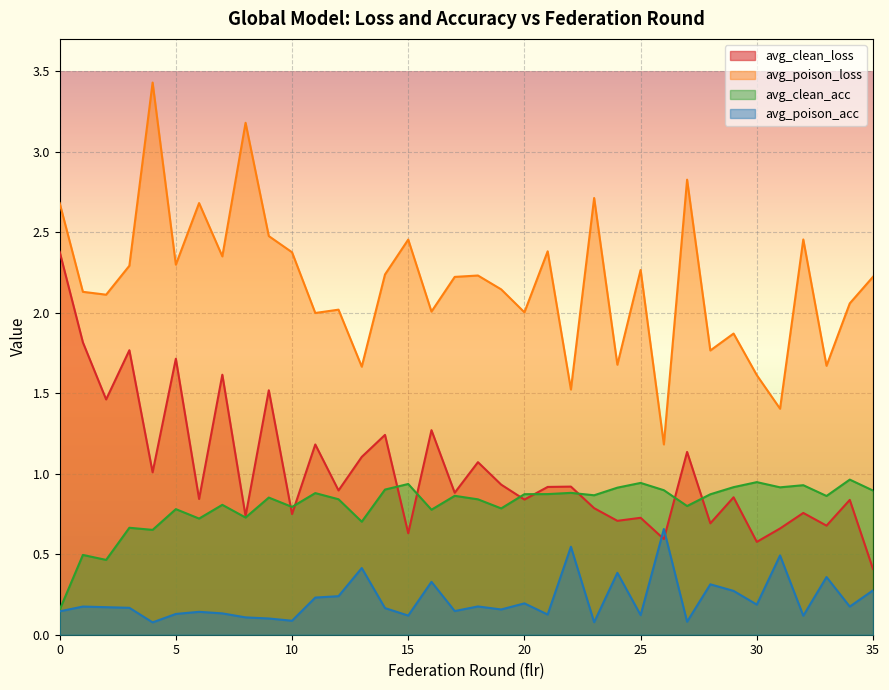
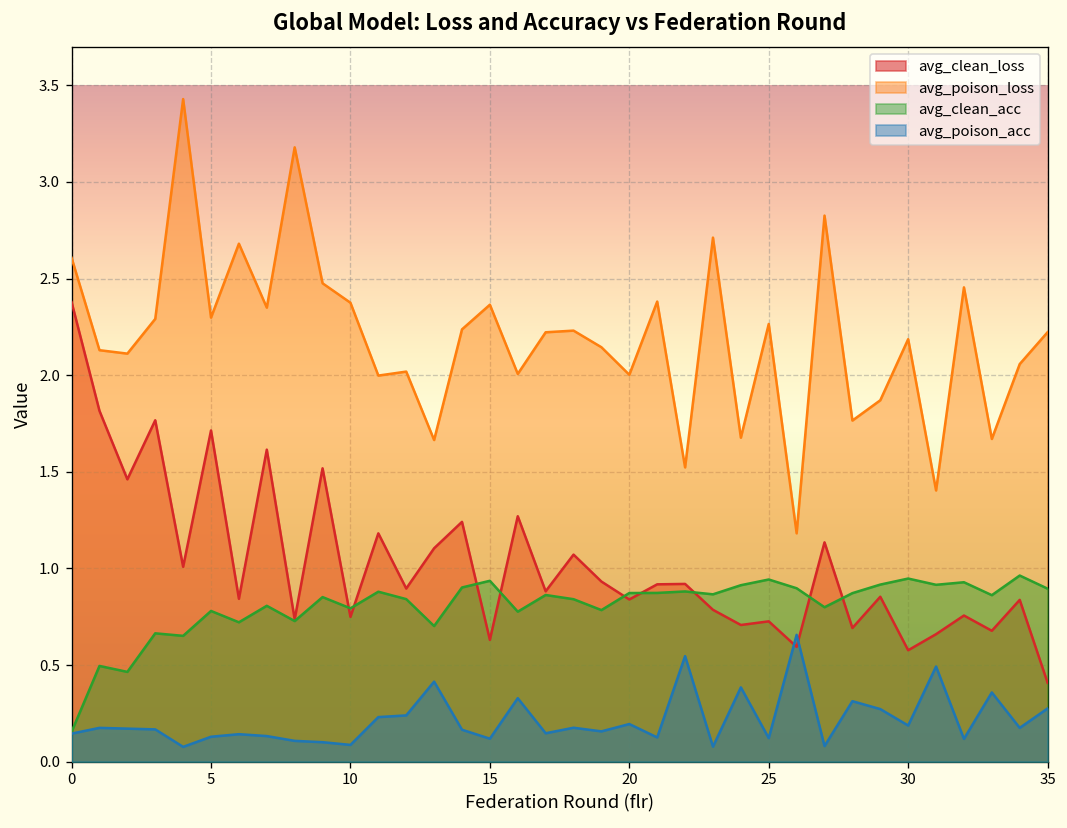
  {
    "avg_clean_loss": {
      "0": 2.38,
      "5": 1.71,
      "10": 0.75,
      "15": 0.63,
      "20": 0.84,
      "25": 0.73,
      "30": 0.58,
      "35": 0.41
    },
    "avg_poison_loss": {
-     "0": 2.68,
+     "0": 2.61,
      "5": 2.30,
      "10": 2.37,
-     "15": 2.45,
+     "15": 2.36,
      "20": 2.00,
      "25": 2.27,
-     "30": 1.61,
+     "30": 2.19,
      "35": 2.22
    },
    "avg_clean_acc": {
      "5": 0.78,
      "10": 0.79,
      "15": 0.94,
      "20": 0.87,
      "25": 0.94,
      "30": 0.95,
      "35": 0.90
    },
    "avg_poison_acc": {
      "5": 0.13,
      "10": 0.09,
      "15": 0.12,
      "20": 0.19,
      "25": 0.12,
      "30": 0.19,
      "35": 0.28
    }
  }
